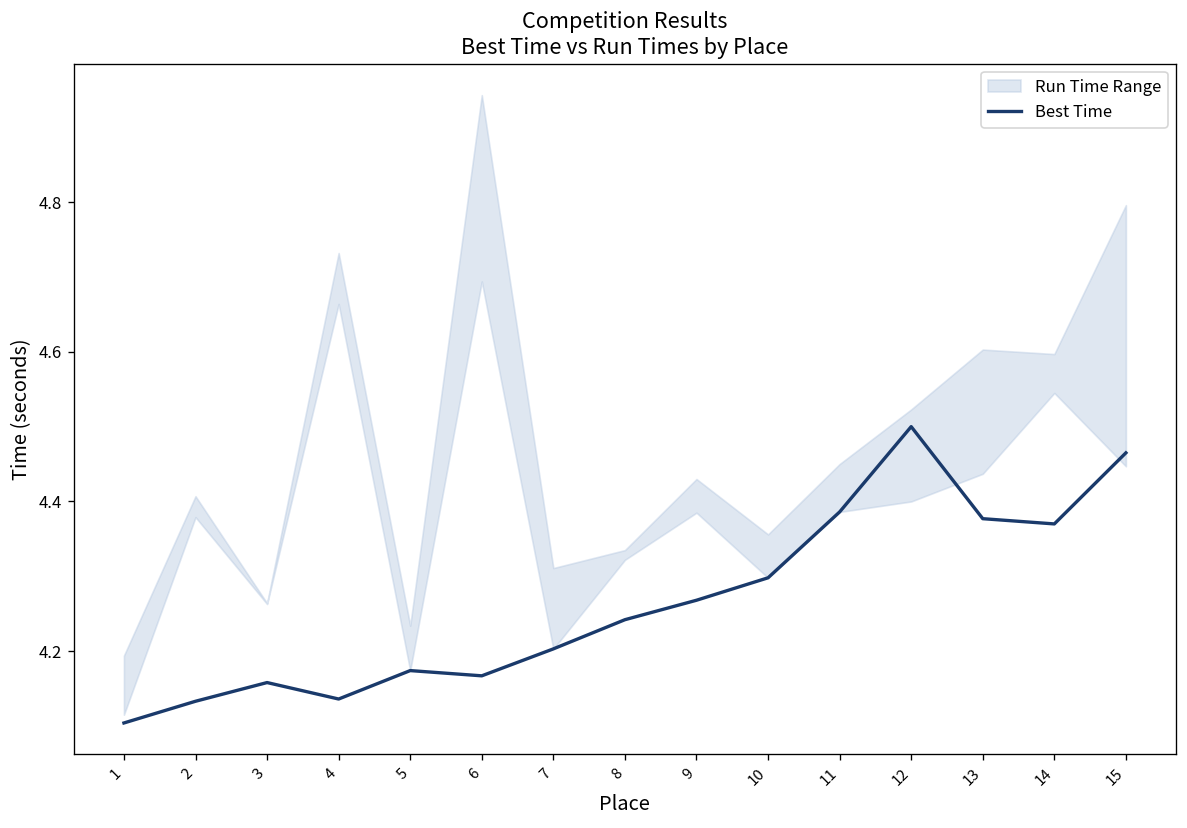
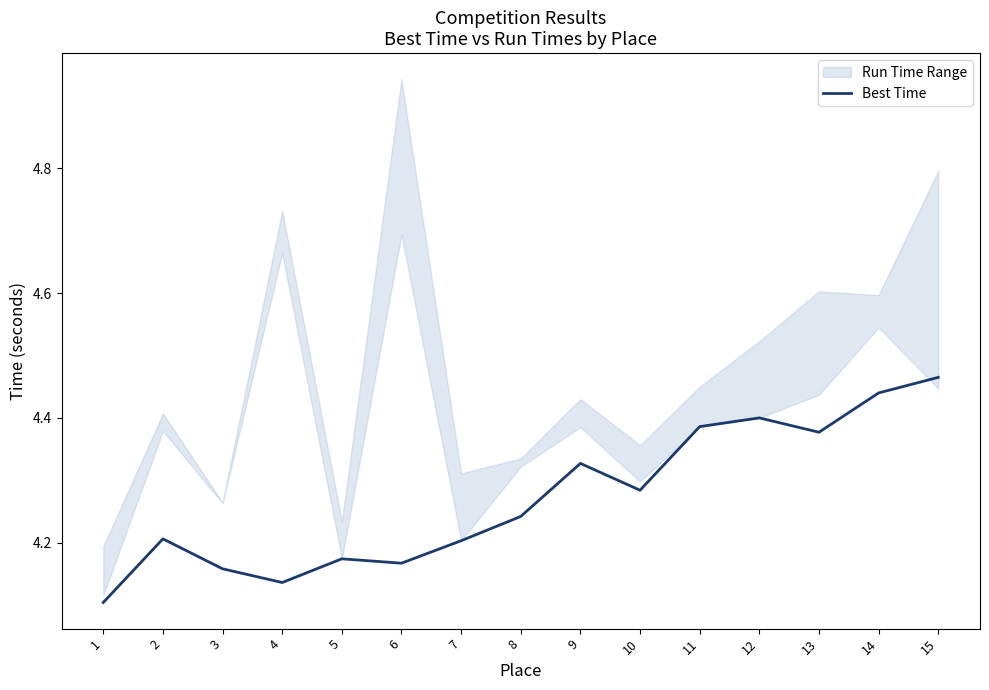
  {
    "Best Time": {
      "1": 4.10,
-     "2": 4.13,
+     "2": 4.21,
      "3": 4.16,
      "4": 4.14,
      "5": 4.17,
      "6": 4.17,
      "7": 4.20,
      "8": 4.24,
-     "9": 4.27,
-     "10": 4.30,
+     "9": 4.33,
+     "10": 4.28,
      "11": 4.39,
-     "12": 4.5,
+     "12": 4.4,
      "13": 4.38,
-     "14": 4.37,
+     "14": 4.44,
      "15": 4.47
    }
  }
